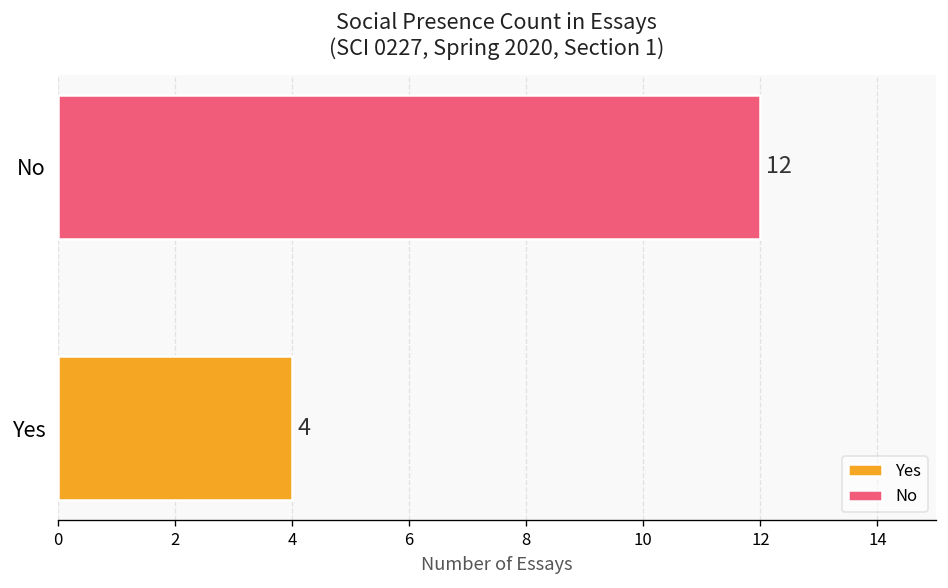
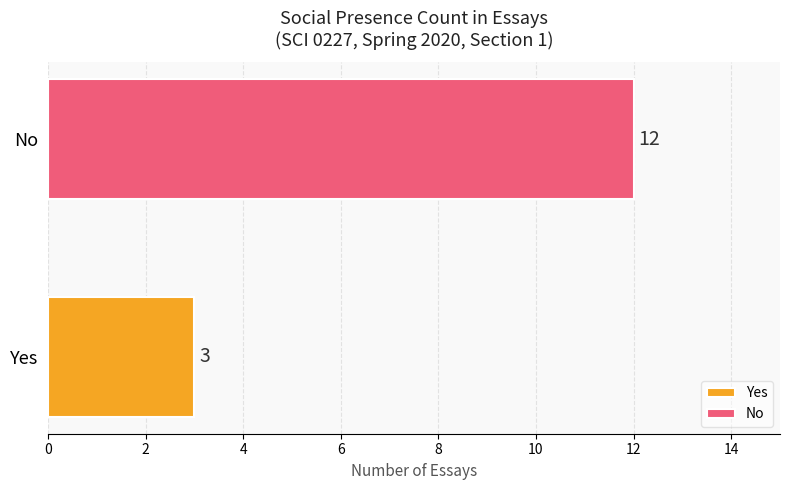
  {
    "No": 12,
-   "Yes": 4
+   "Yes": 3
  }
